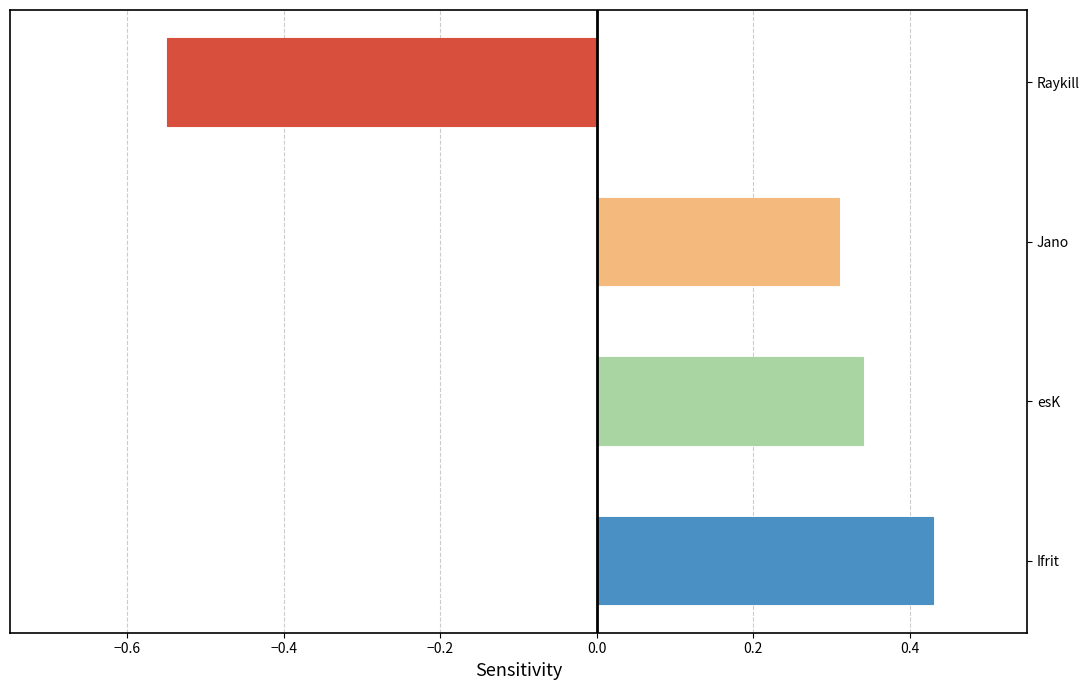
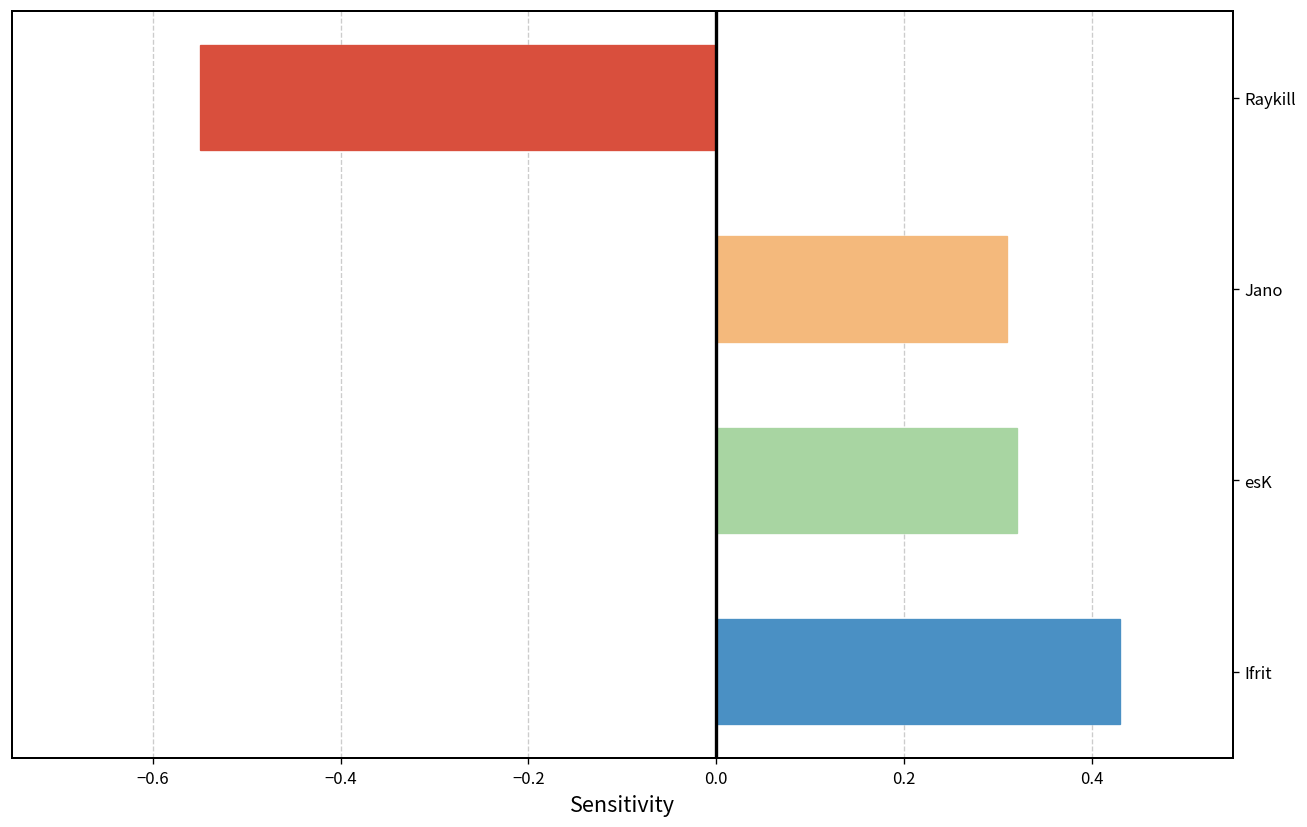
  {
    "Raykill": -0.55,
    "Jano": 0.31,
-   "esK": 0.34,
+   "esK": 0.32,
    "Ifrit": 0.43
  }
